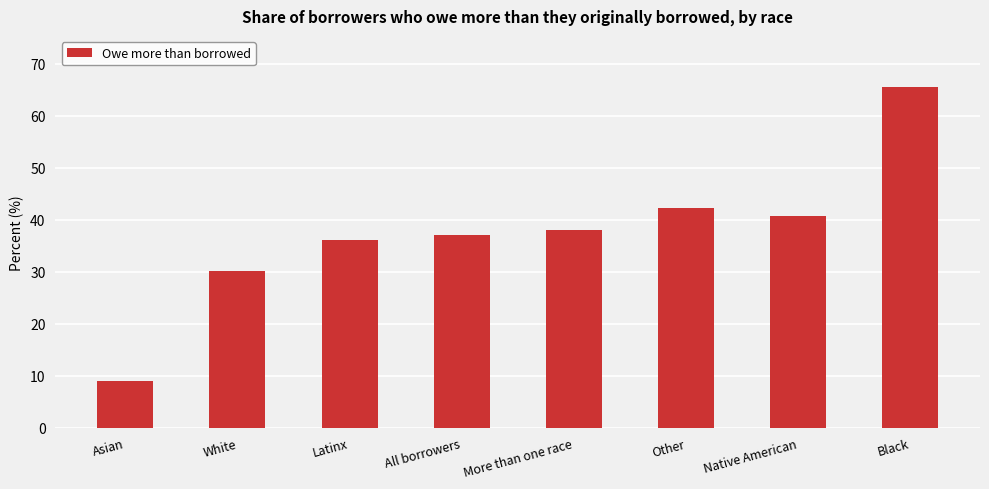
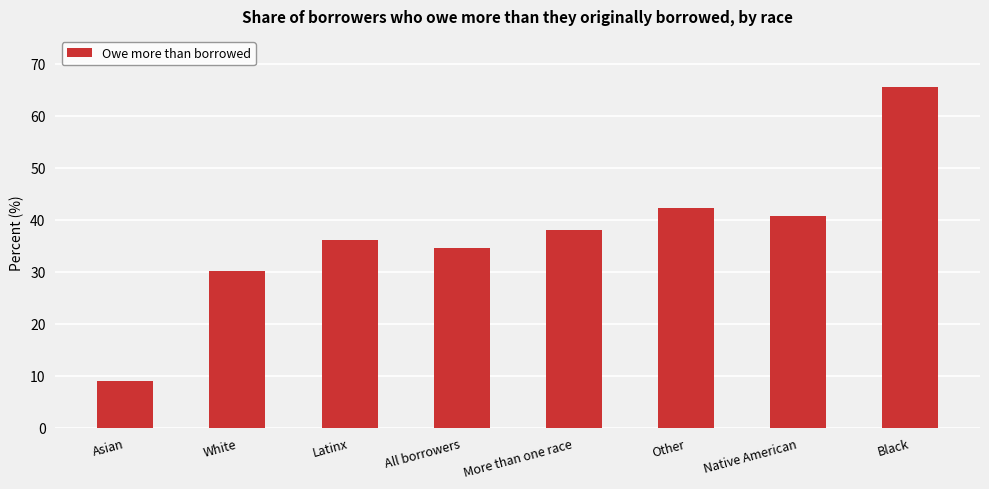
  {
    "Asian": 9,
    "White": 30,
    "Latinx": 36,
-   "All borrowers": 37,
+   "All borrowers": 35,
    "More than one race": 38,
    "Other": 42,
    "Native American": 41,
    "Black": 66
  }
